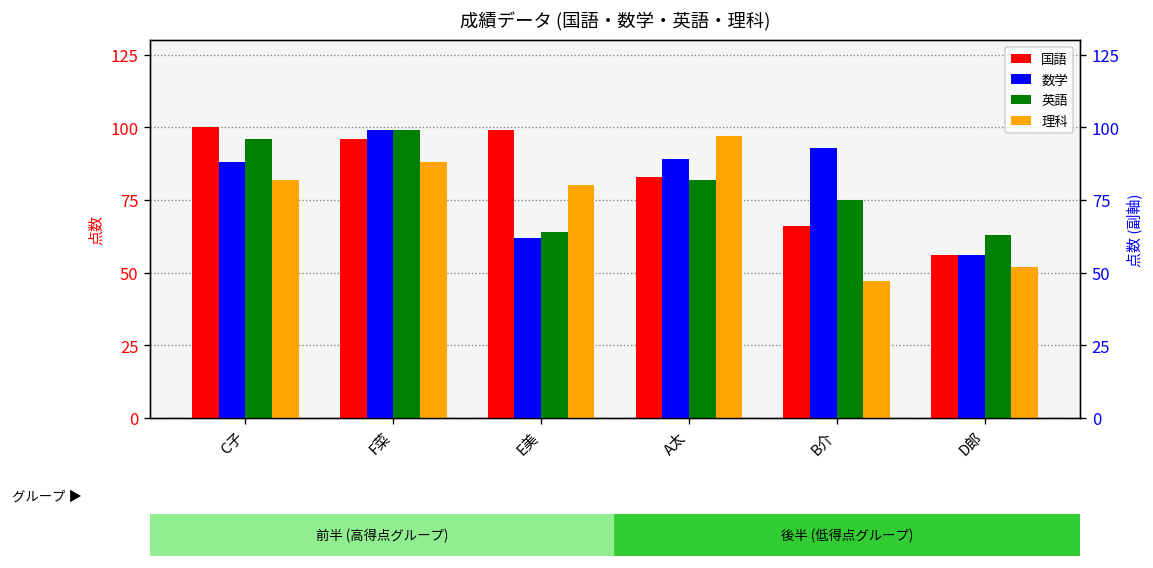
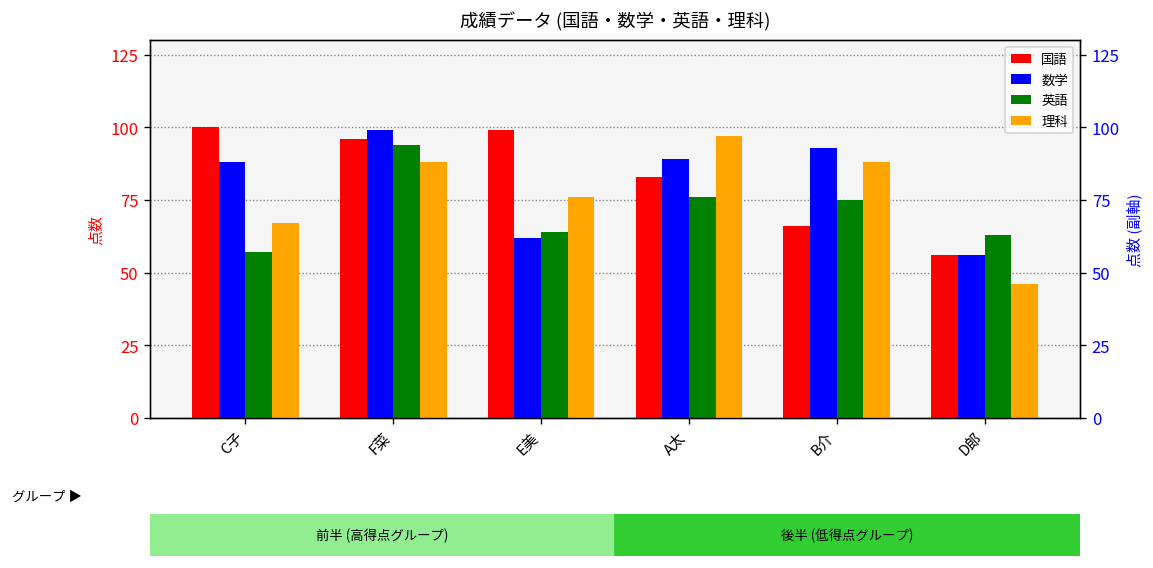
  {
    "国語": {
      "C子": 100,
      "F菜": 96,
      "E美": 99,
      "A太": 83,
      "B介": 66,
      "D郎": 56
    },
    "数学": {
      "C子": 88,
      "F菜": 99,
      "E美": 62,
      "A太": 89,
      "B介": 93,
      "D郎": 56
    },
    "英語": {
-     "C子": 96,
-     "F菜": 99,
+     "C子": 57,
+     "F菜": 94,
      "E美": 64,
-     "A太": 82,
+     "A太": 76,
      "B介": 75,
      "D郎": 63
    },
    "理科": {
-     "C子": 82,
+     "C子": 67,
      "F菜": 88,
-     "E美": 80,
+     "E美": 76,
      "A太": 97,
-     "B介": 47,
-     "D郎": 52
+     "B介": 88,
+     "D郎": 46
    }
  }
